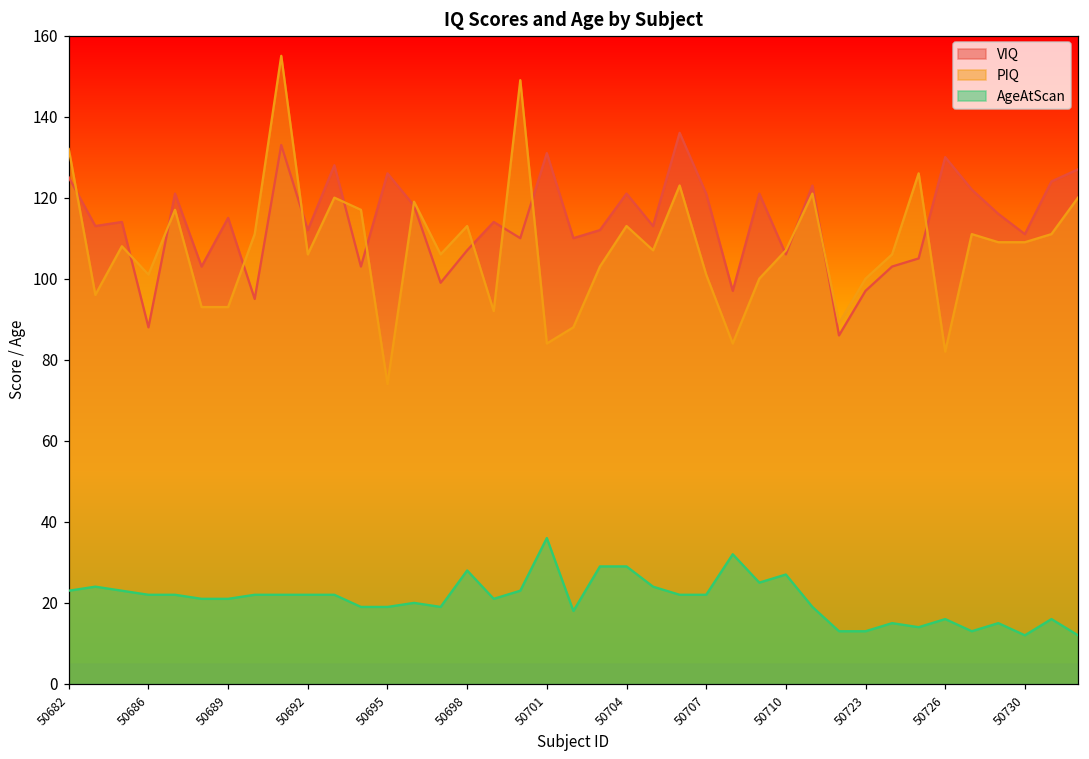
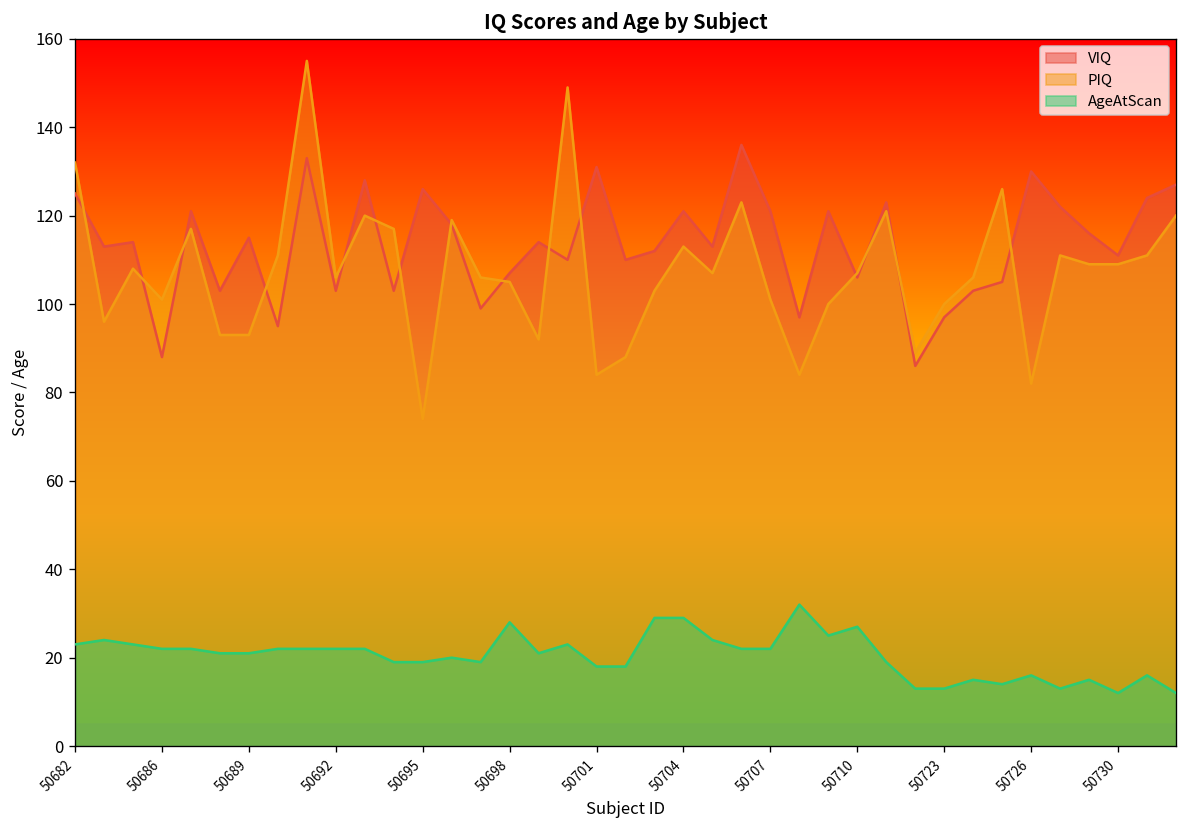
  {
    "VIQ": {
      "50682": 125,
      "50686": 88,
      "50689": 115,
-     "50692": 112,
+     "50692": 103,
      "50695": 126,
      "50698": 107,
      "50701": 131,
      "50704": 121,
      "50707": 121,
      "50710": 106,
      "50723": 97,
      "50726": 130,
      "50730": 111
    },
    "PIQ": {
      "50682": 132,
      "50686": 101,
      "50689": 93,
      "50692": 106,
      "50695": 74,
-     "50698": 113,
+     "50698": 105,
      "50701": 84,
      "50704": 113,
      "50707": 101,
      "50710": 107,
      "50723": 100,
      "50726": 82,
      "50730": 109
    },
    "AgeAtScan": {
      "50682": 23,
      "50686": 22,
      "50689": 21,
      "50692": 22,
      "50695": 19,
      "50698": 28,
-     "50701": 36,
+     "50701": 18,
      "50704": 29,
      "50707": 22,
      "50710": 27,
      "50723": 13,
      "50726": 16,
      "50730": 12
    }
  }
